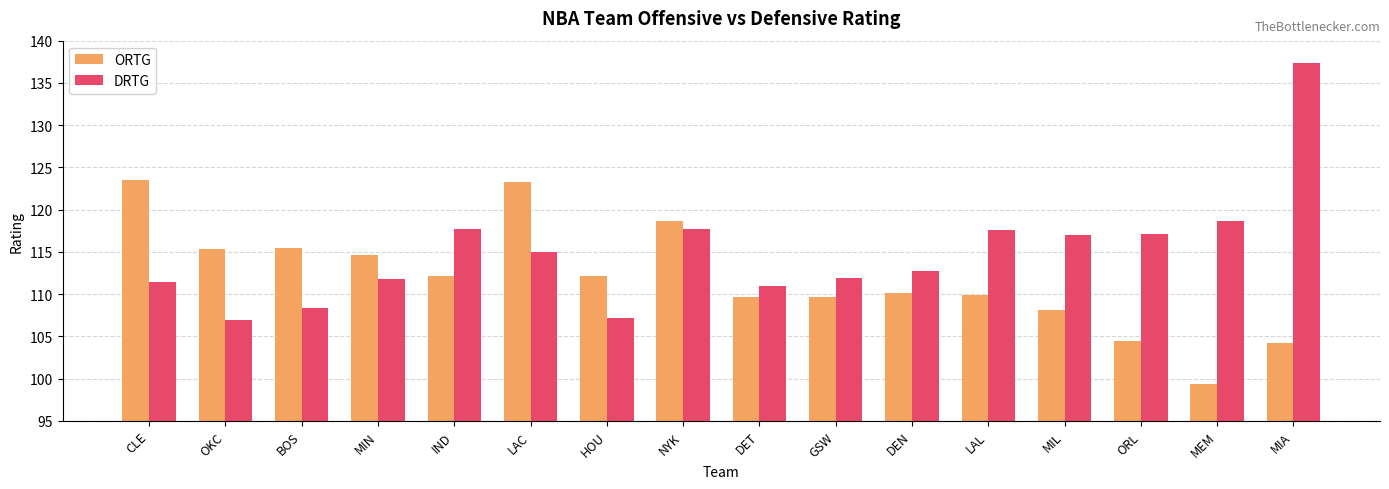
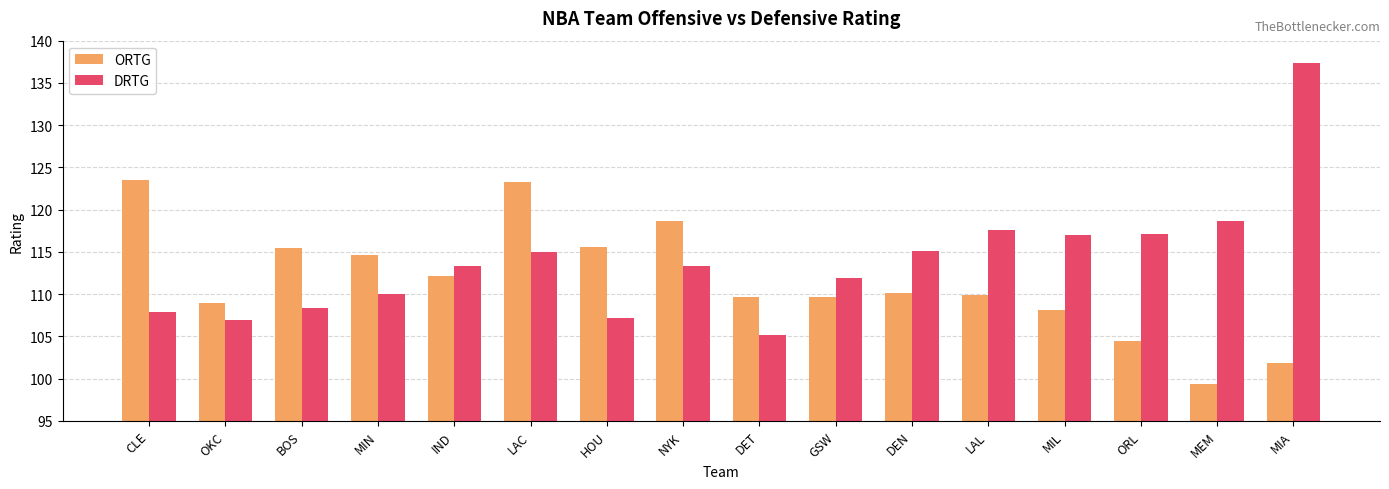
  {
    "ORTG": {
      "CLE": 124,
-     "OKC": 115,
+     "OKC": 109,
      "BOS": 116,
      "MIN": 115,
      "IND": 112,
      "LAC": 123,
-     "HOU": 112,
+     "HOU": 116,
      "NYK": 119,
      "DET": 110,
      "GSW": 110,
      "DEN": 110,
      "LAL": 110,
      "MIL": 108,
      "ORL": 105,
      "MEM": 99,
-     "MIA": 104
+     "MIA": 102
    },
    "DRTG": {
-     "CLE": 111,
+     "CLE": 108,
      "OKC": 107,
      "BOS": 108,
-     "MIN": 112,
-     "IND": 118,
+     "MIN": 110,
+     "IND": 113,
      "LAC": 115,
      "HOU": 107,
-     "NYK": 118,
-     "DET": 111,
+     "NYK": 113,
+     "DET": 105,
      "GSW": 112,
-     "DEN": 113,
+     "DEN": 115,
      "LAL": 118,
      "MIL": 117,
      "ORL": 117,
      "MEM": 119,
      "MIA": 137
    }
  }
